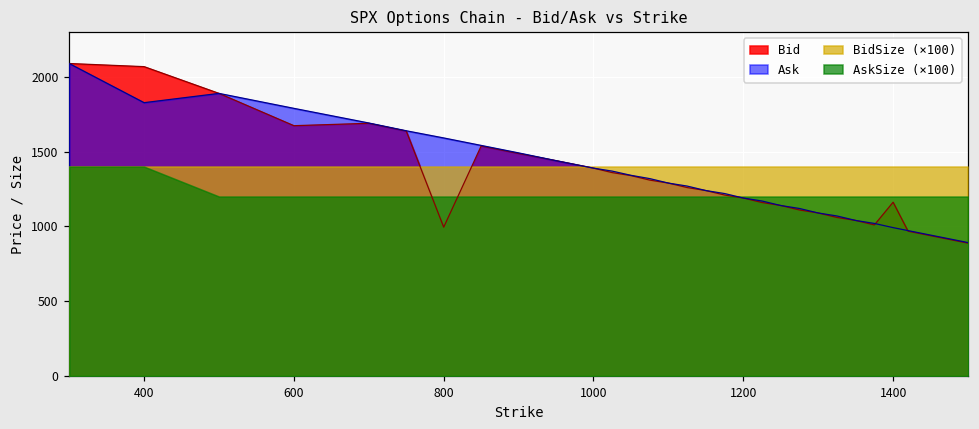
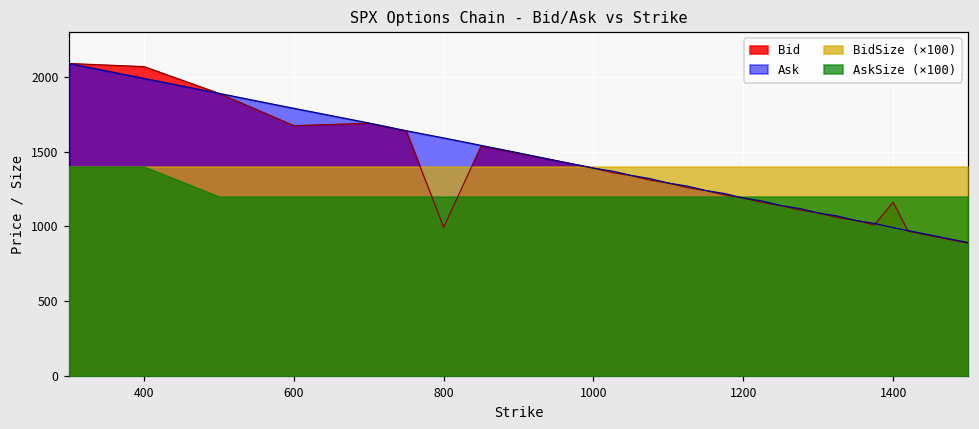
  {
    "Bid": {
      "400": 2070,
      "600": 1670,
      "800": 1000,
      "1400": 1160
    },
    "Ask": {
-     "400": 1830,
+     "400": 1990,
      "600": 1790,
      "800": 1590,
      "1400": 990
    },
    "BidSize (×100)": {
      "600": 1400,
      "800": 1400,
      "1200": 1400,
      "1400": 1400
    },
    "AskSize (×100)": {
      "600": 1200,
      "800": 1200,
      "1000": 1200,
      "1400": 1200
    }
  }
